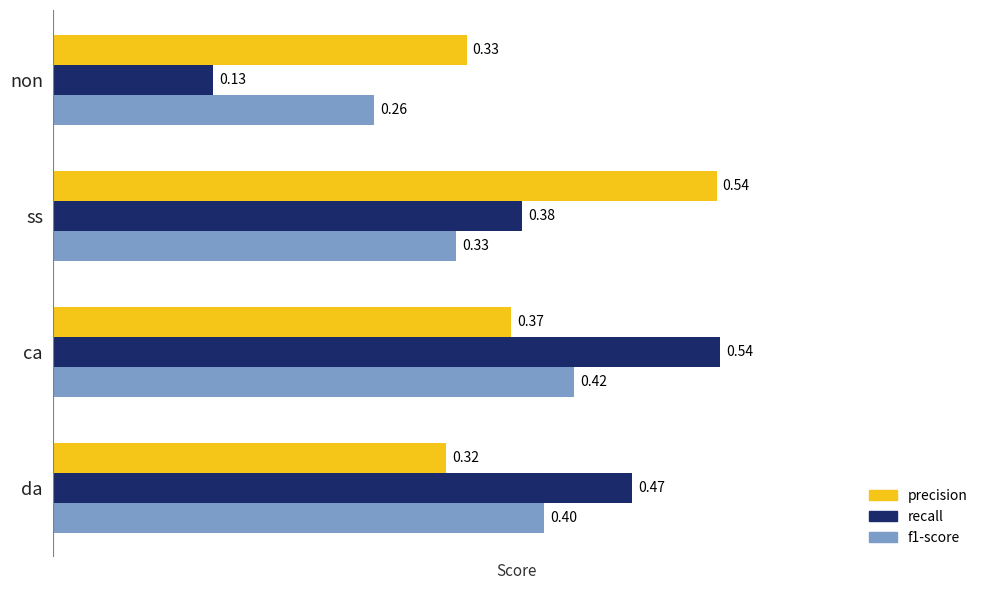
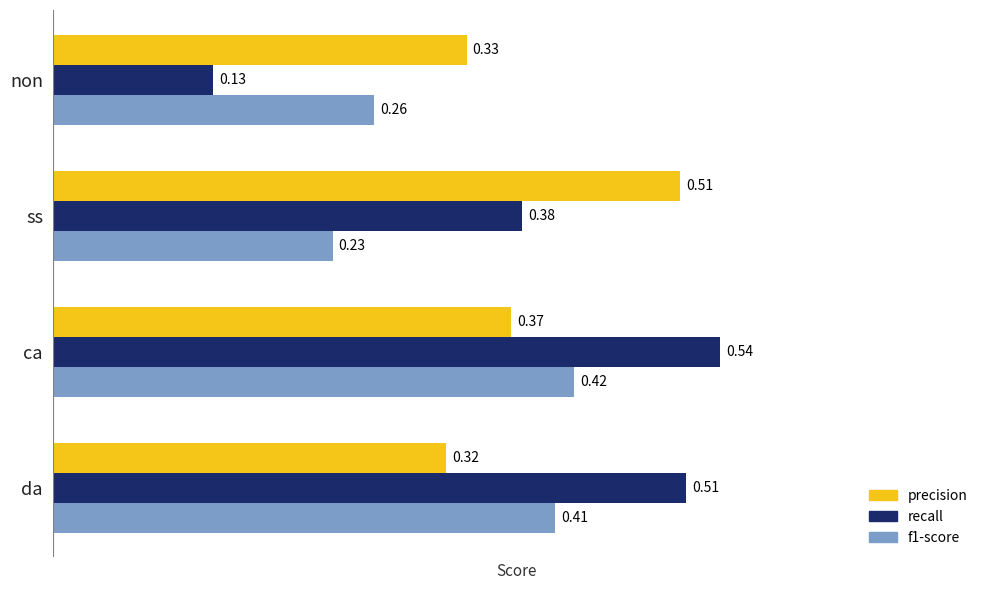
  {
    "precision": {
      "non": 0.33,
-     "ss": 0.54,
+     "ss": 0.51,
      "ca": 0.37,
      "da": 0.32
    },
    "recall": {
      "non": 0.13,
      "ss": 0.38,
      "ca": 0.54,
-     "da": 0.47
+     "da": 0.51
    },
    "f1-score": {
      "non": 0.26,
-     "ss": 0.33,
+     "ss": 0.23,
      "ca": 0.42,
-     "da": 0.40
+     "da": 0.41
    }
  }
